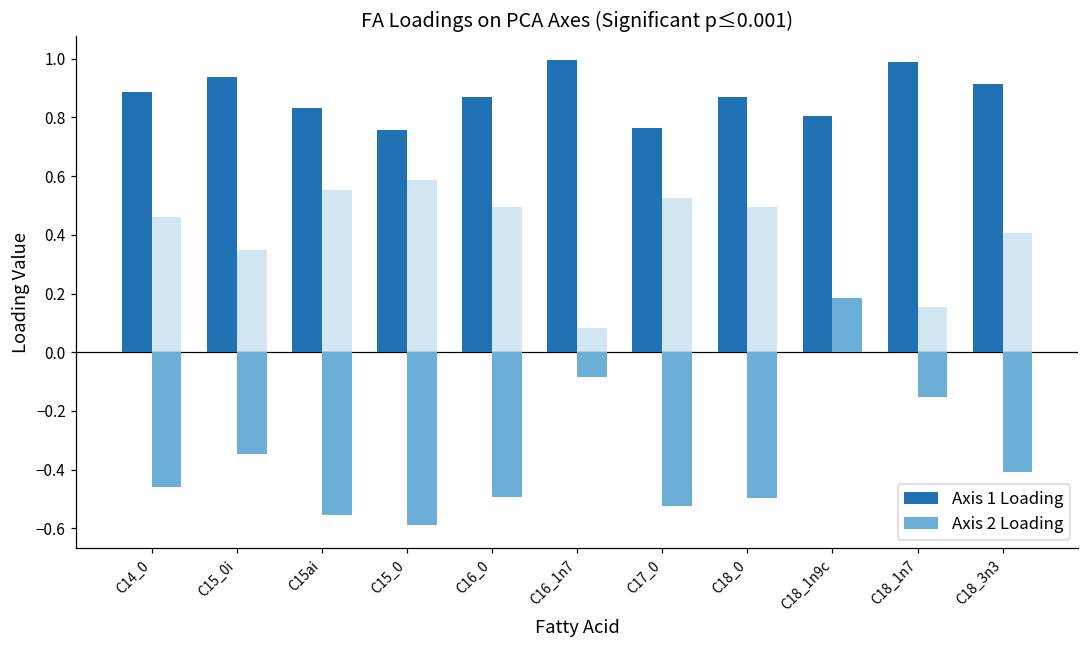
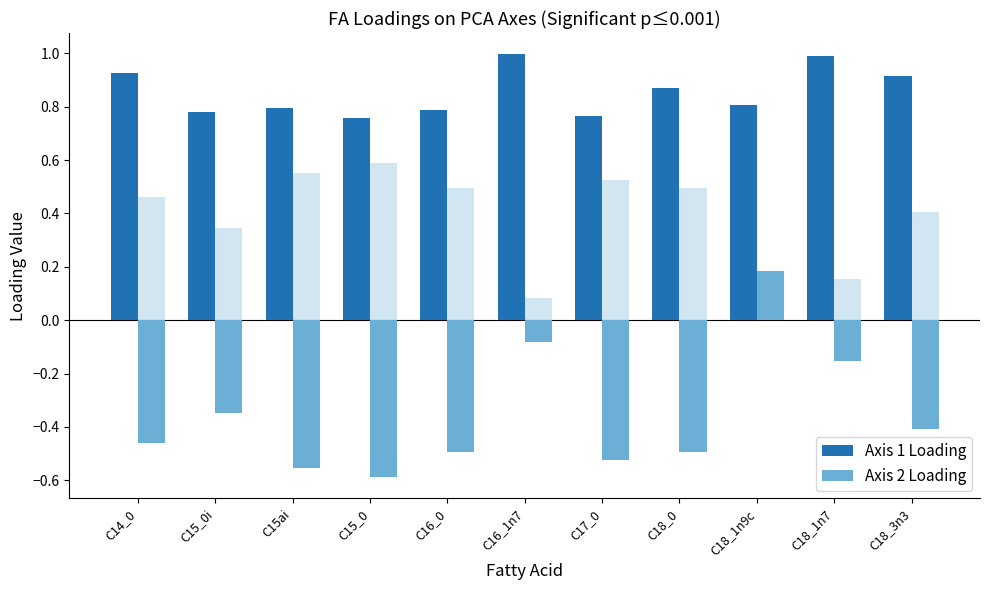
  {
    "Axis 1 Loading": {
-     "C14_0": 0.89,
-     "C15_0i": 0.94,
-     "C15ai": 0.83,
+     "C14_0": 0.92,
+     "C15_0i": 0.78,
+     "C15ai": 0.79,
      "C15_0": 0.76,
-     "C16_0": 0.87,
+     "C16_0": 0.79,
      "C16_1n7": 1.00,
      "C17_0": 0.76,
      "C18_0": 0.87,
      "C18_1n9c": 0.81,
      "C18_1n7": 0.99,
      "C18_3n3": 0.91
    }
  }
